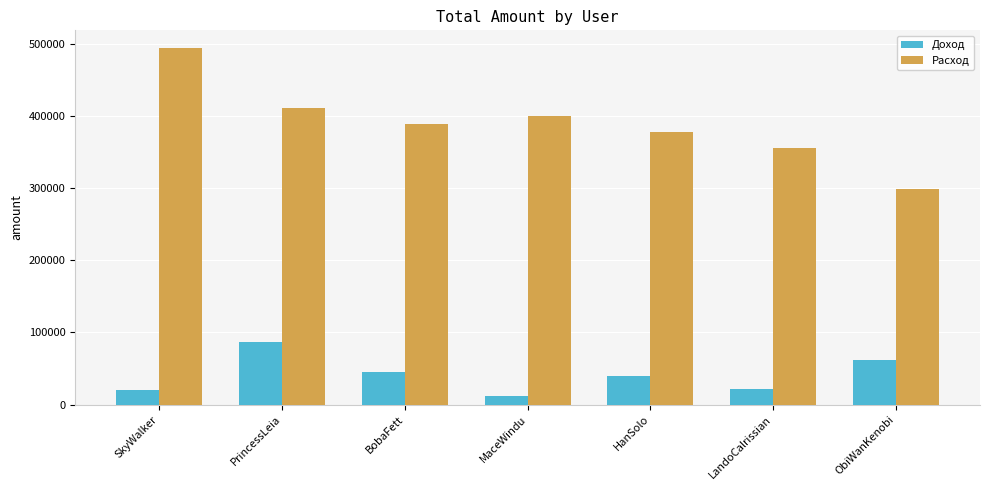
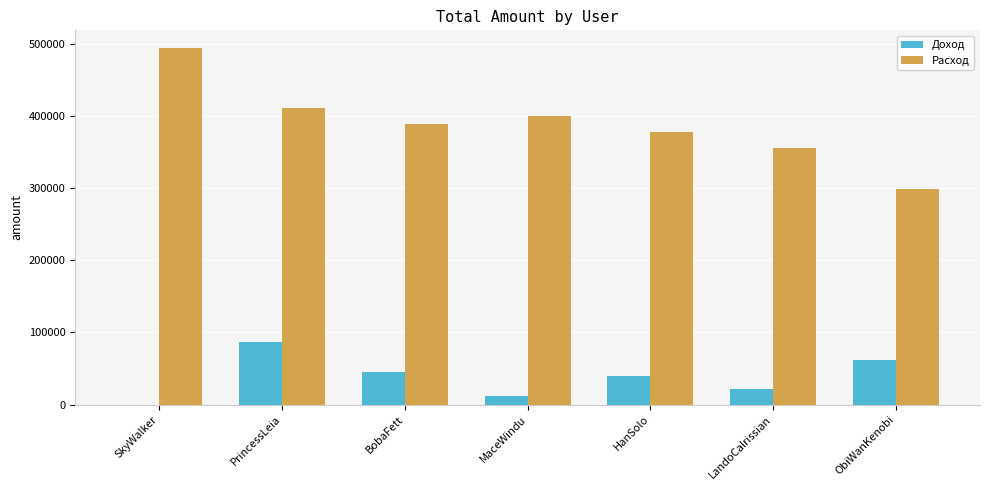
  {
    "Доход": {
-     "SkyWalker": 20000,
+     "SkyWalker": 0,
      "PrincessLeia": 90000,
      "BobaFett": 50000,
      "MaceWindu": 10000,
      "HanSolo": 40000,
      "LandoCalrissian": 20000,
      "ObiWanKenobi": 60000
    },
    "Расход": {
      "SkyWalker": 490000,
      "PrincessLeia": 410000,
      "BobaFett": 390000,
      "MaceWindu": 400000,
      "HanSolo": 380000,
      "LandoCalrissian": 360000,
      "ObiWanKenobi": 300000
    }
  }
